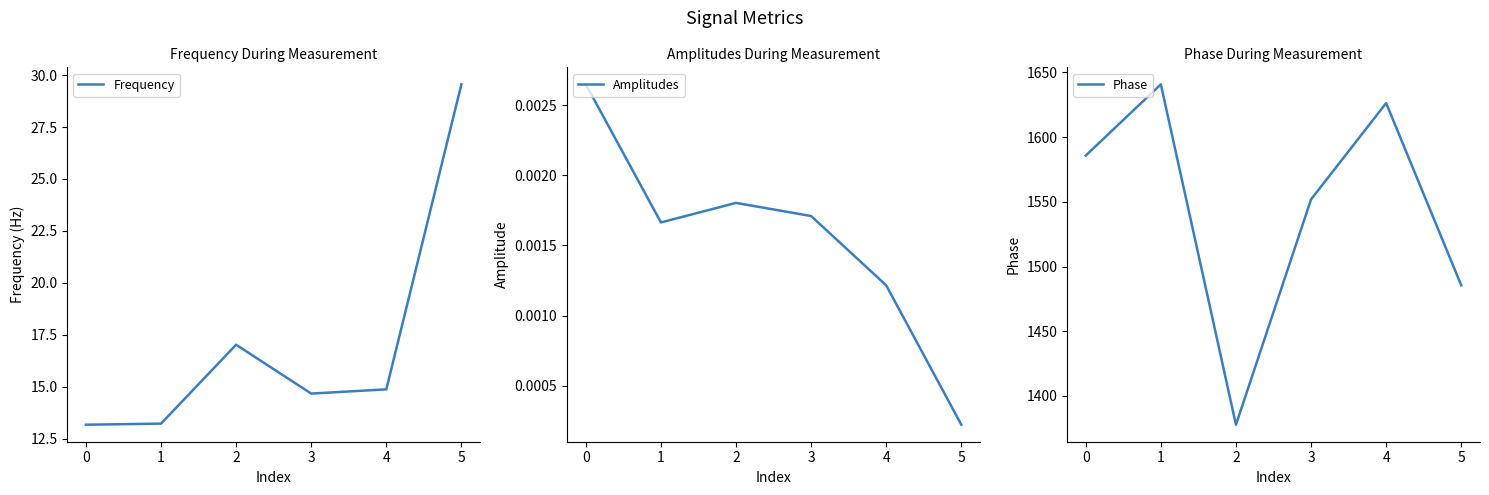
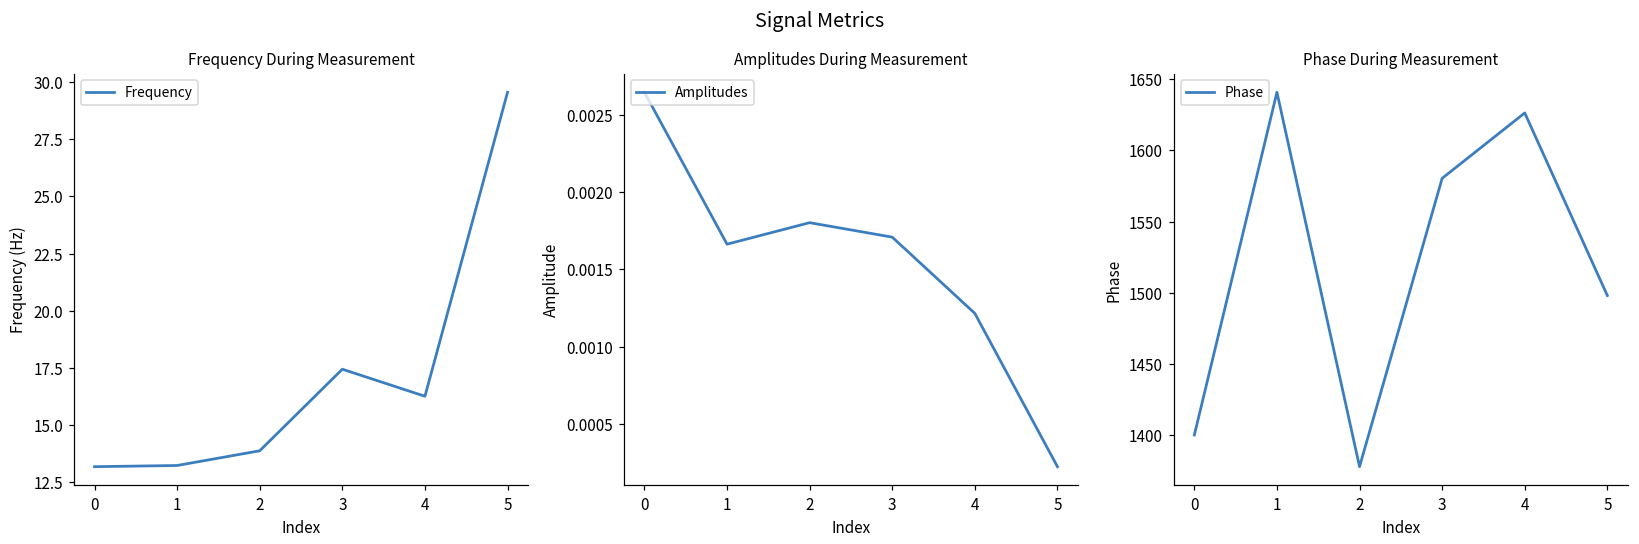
  {
    "Frequency During Measurement": {
      "0": 13.2,
      "1": 13.2,
-     "2": 17.0,
-     "3": 14.7,
-     "4": 14.9,
+     "2": 13.9,
+     "3": 17.4,
+     "4": 16.3,
      "5": 29.6
    },
    "Amplitudes During Measurement": {
      "1": 0.00166,
      "2": 0.00180,
      "3": 0.00171,
      "4": 0.00122,
      "5": 0.00022
    },
    "Phase During Measurement": {
-     "0": 1586,
+     "0": 1400,
      "1": 1641,
      "2": 1378,
-     "3": 1552,
+     "3": 1580,
      "4": 1626,
-     "5": 1486
+     "5": 1498
    }
  }
